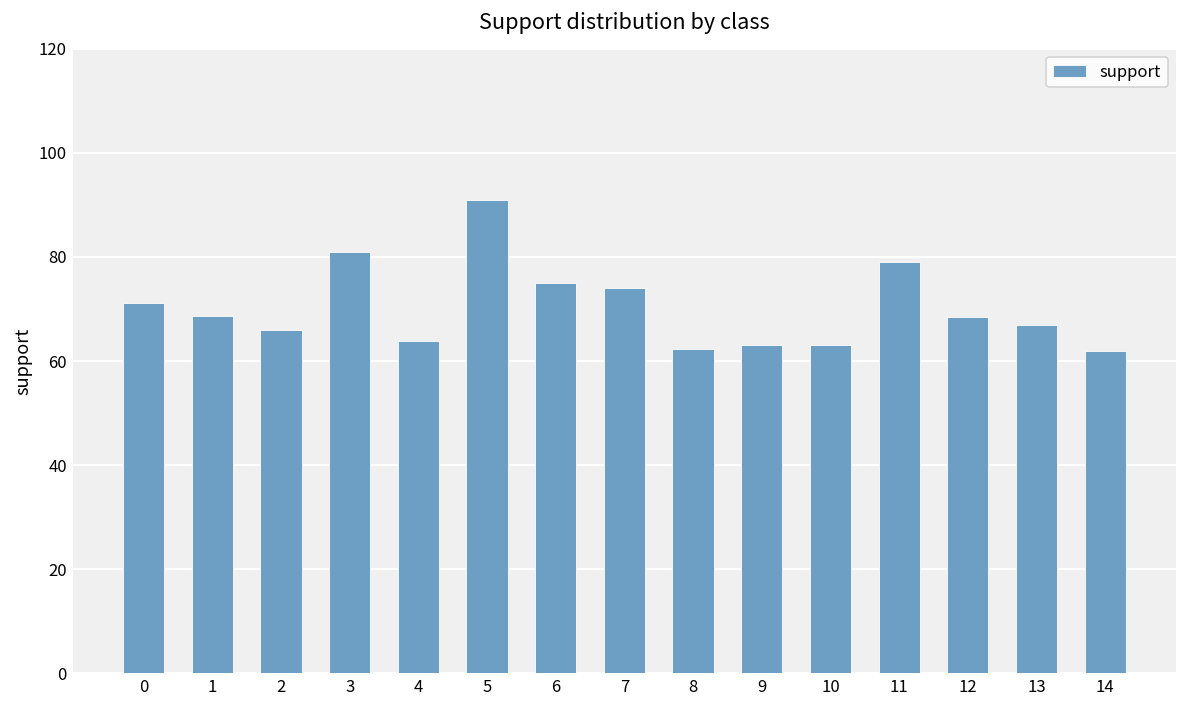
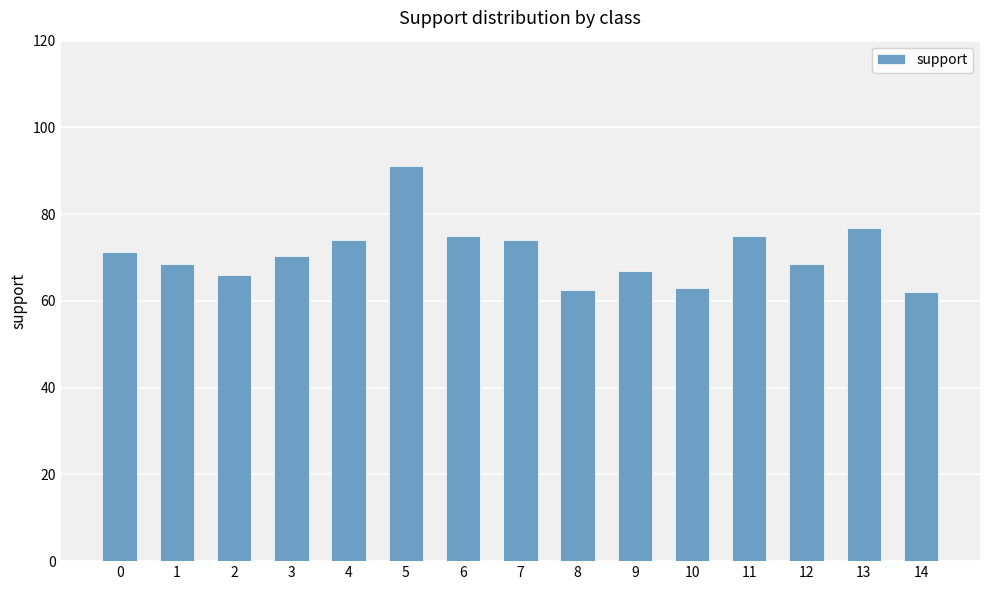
  {
    "0": 71,
    "1": 69,
    "2": 66,
-   "3": 81,
-   "4": 64,
+   "3": 70,
+   "4": 74,
    "5": 91,
    "6": 75,
    "7": 74,
    "8": 62,
-   "9": 63,
+   "9": 67,
    "10": 63,
-   "11": 79,
+   "11": 75,
    "12": 68,
-   "13": 67,
+   "13": 77,
    "14": 62
  }
